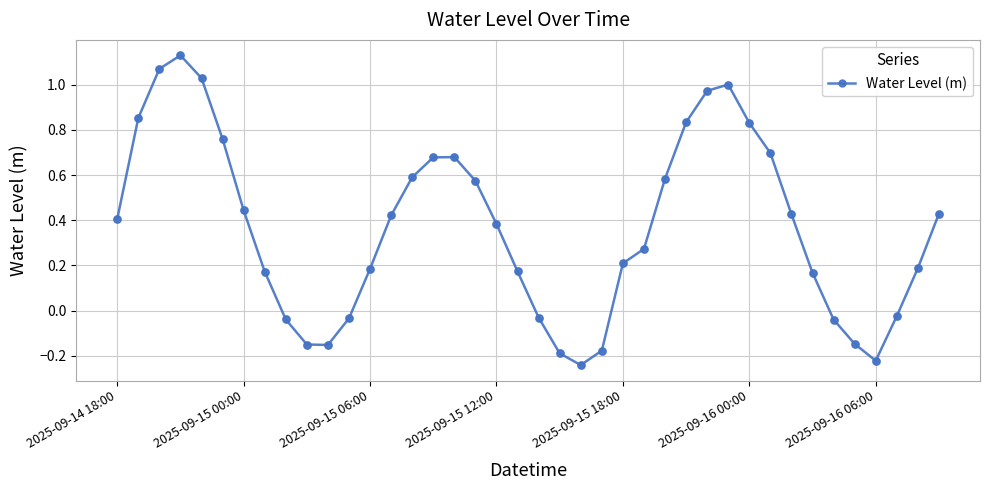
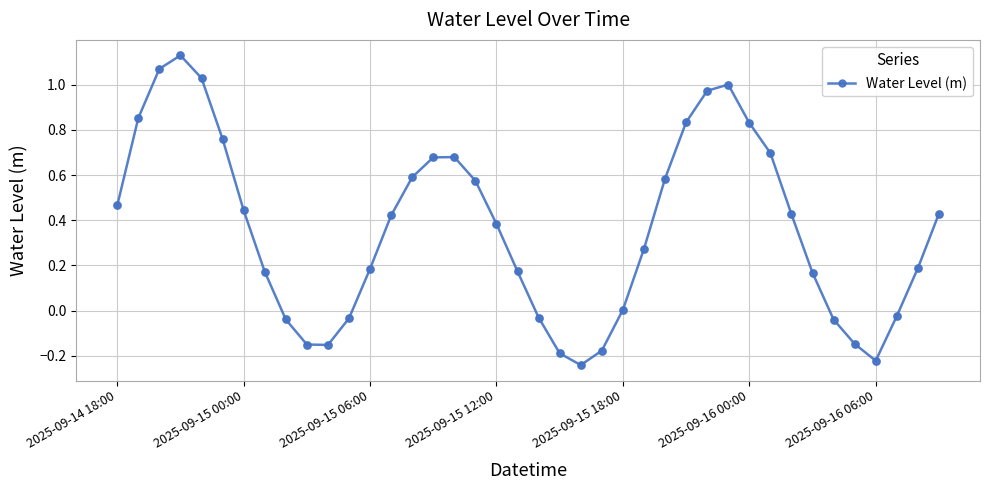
  {
-   "2025-09-14 18:00": 0.41,
+   "2025-09-14 18:00": 0.47,
    "2025-09-15 00:00": 0.44,
    "2025-09-15 06:00": 0.18,
    "2025-09-15 12:00": 0.38,
-   "2025-09-15 18:00": 0.21,
+   "2025-09-15 18:00": 0.00,
    "2025-09-16 00:00": 0.83,
    "2025-09-16 06:00": -0.22
  }
